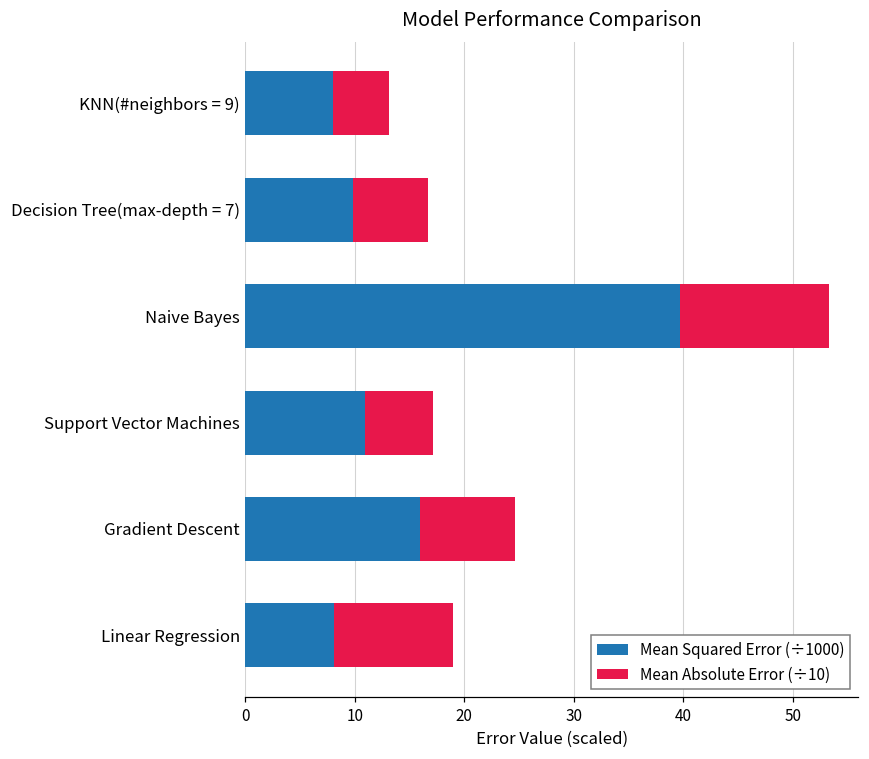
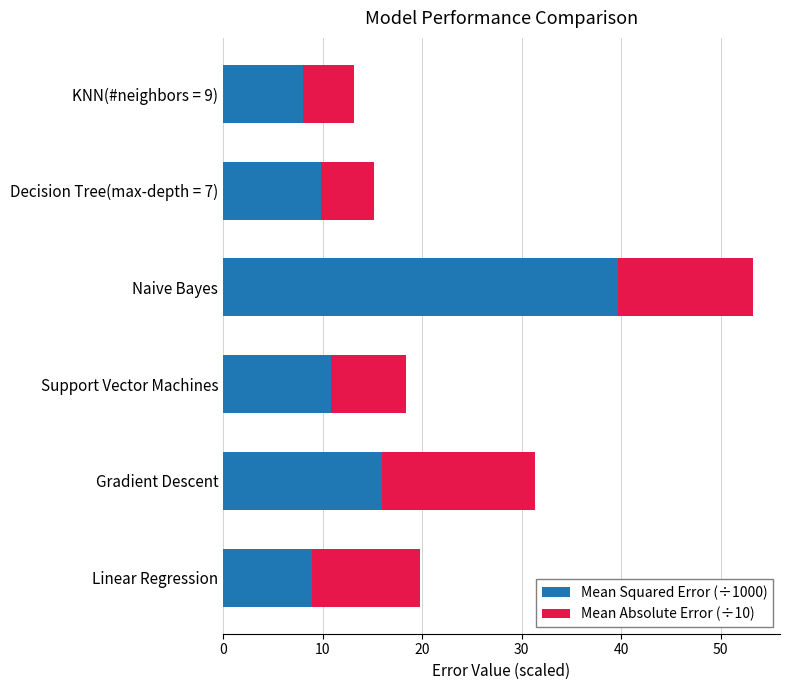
  {
    "Mean Squared Error (÷1000)": {
      "KNN(#neighbors = 9)": 8,
      "Decision Tree(max-depth = 7)": 10,
      "Naive Bayes": 40,
      "Support Vector Machines": 11,
      "Gradient Descent": 16,
-     "Linear Regression": 8
+     "Linear Regression": 9
    },
    "Mean Absolute Error (÷10)": {
      "KNN(#neighbors = 9)": 5,
-     "Decision Tree(max-depth = 7)": 7,
+     "Decision Tree(max-depth = 7)": 5,
      "Naive Bayes": 14,
-     "Support Vector Machines": 6,
-     "Gradient Descent": 9,
+     "Support Vector Machines": 8,
+     "Gradient Descent": 15,
      "Linear Regression": 11
    }
  }
